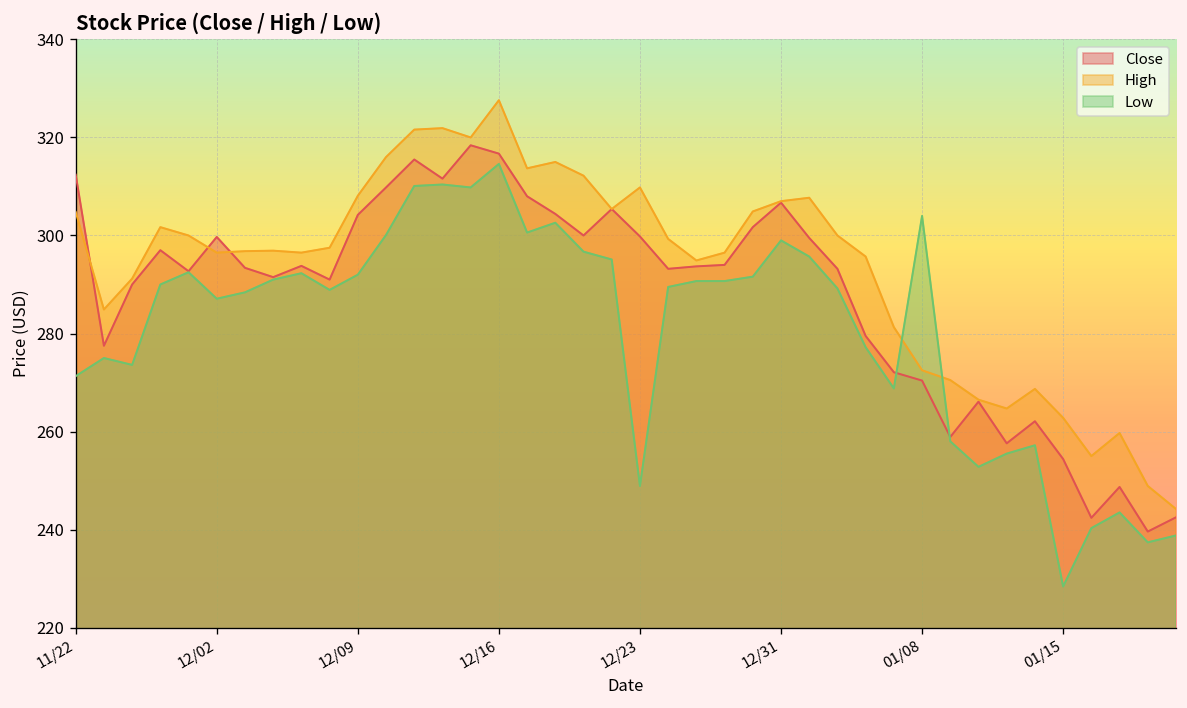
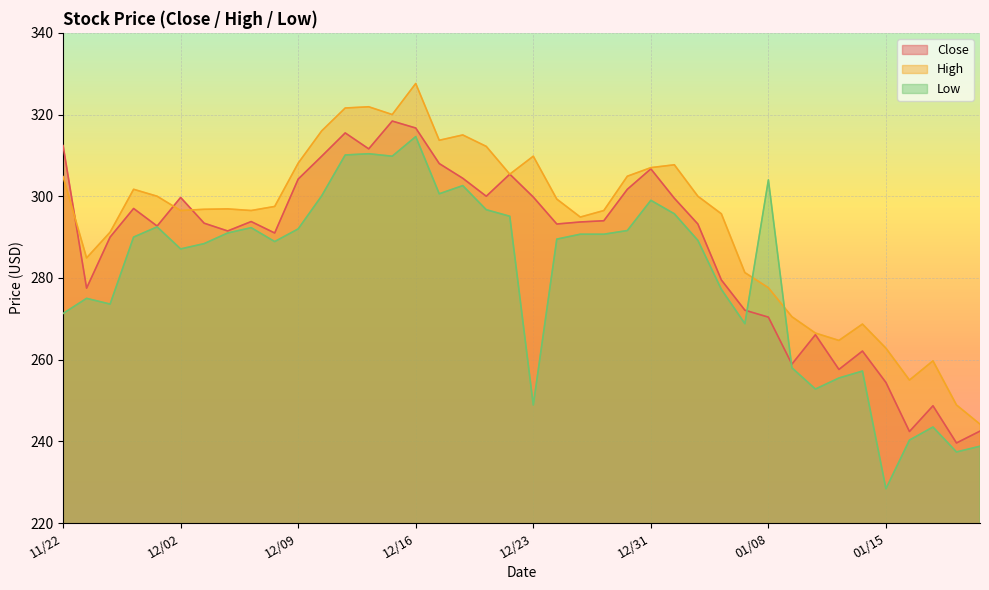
  {
    "Close": {
      "11/22": 312,
      "12/02": 300,
      "12/09": 304,
      "12/16": 317,
      "12/23": 300,
      "01/08": 270,
      "01/15": 254
    },
    "High": {
      "11/22": 305,
      "12/02": 297,
      "12/09": 308,
      "12/16": 328,
      "12/23": 310,
-     "01/08": 273,
+     "01/08": 278,
      "01/15": 263
    },
    "Low": {
      "11/22": 271,
      "12/02": 287,
      "12/09": 292,
      "12/16": 315,
      "12/23": 249,
      "12/31": 299,
      "01/08": 304,
      "01/15": 228
    }
  }
